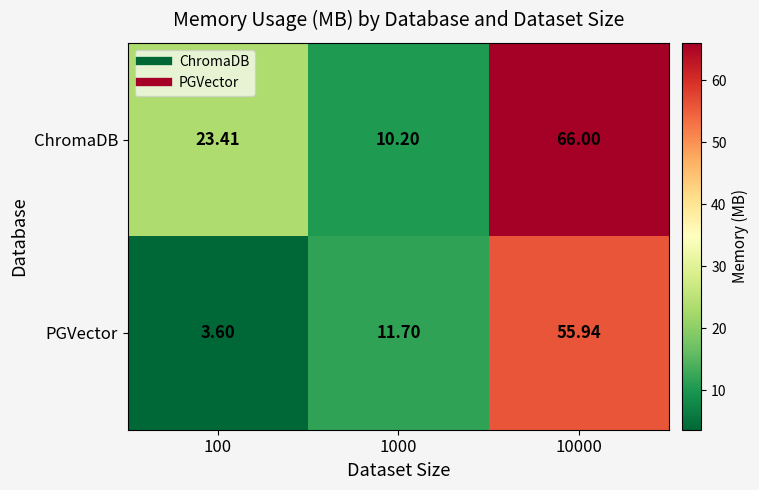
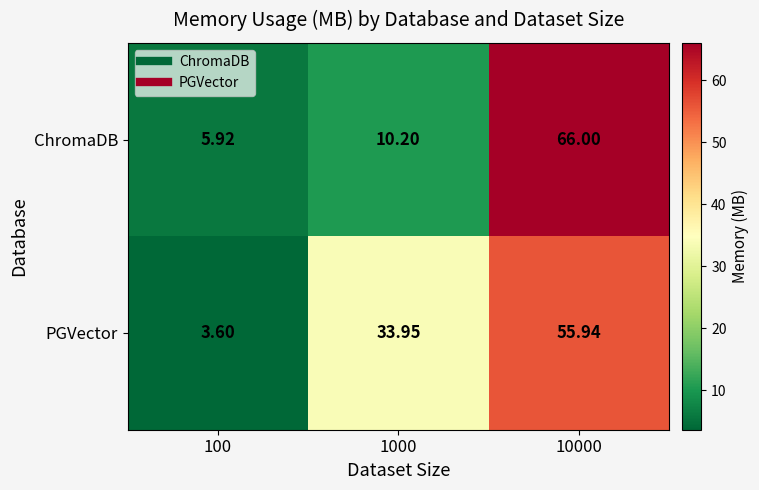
  {
    "ChromaDB": {
-     "100": 23.41,
+     "100": 5.92,
      "1000": 10.20,
      "10000": 66.00
    },
    "PGVector": {
      "100": 3.60,
-     "1000": 11.70,
+     "1000": 33.95,
      "10000": 55.94
    }
  }
